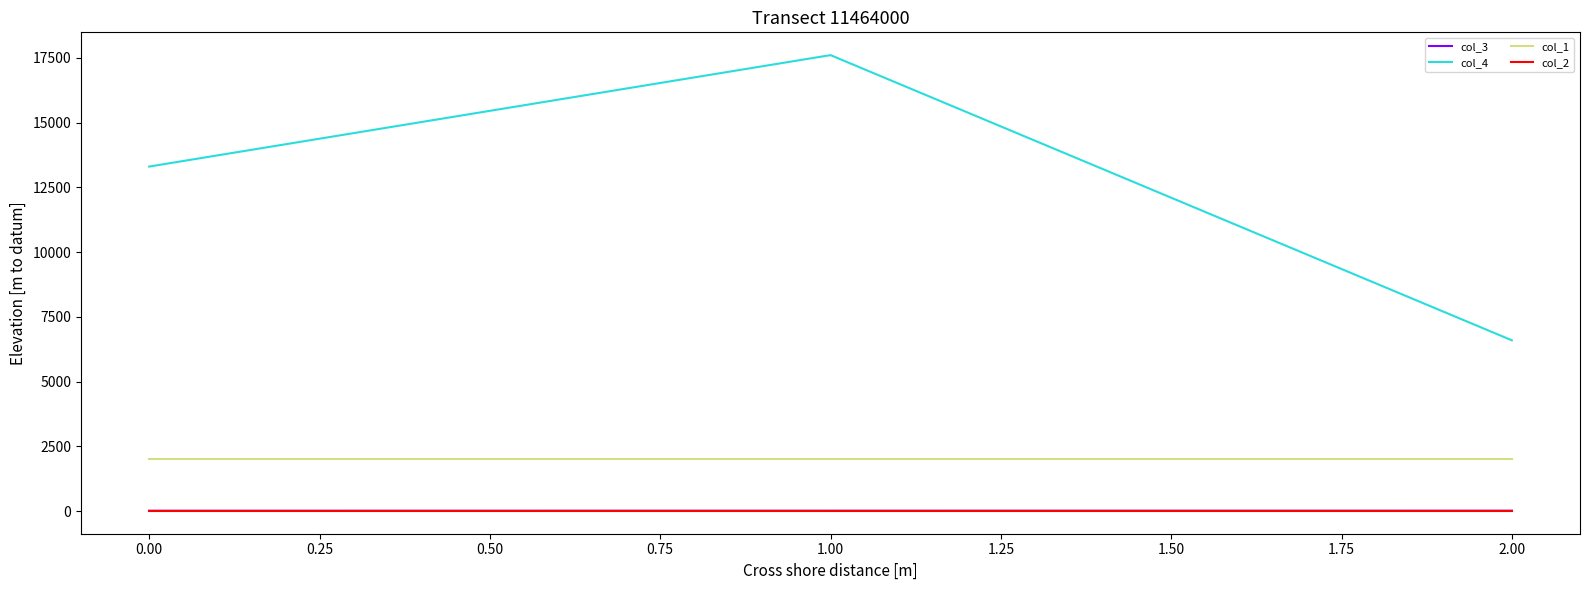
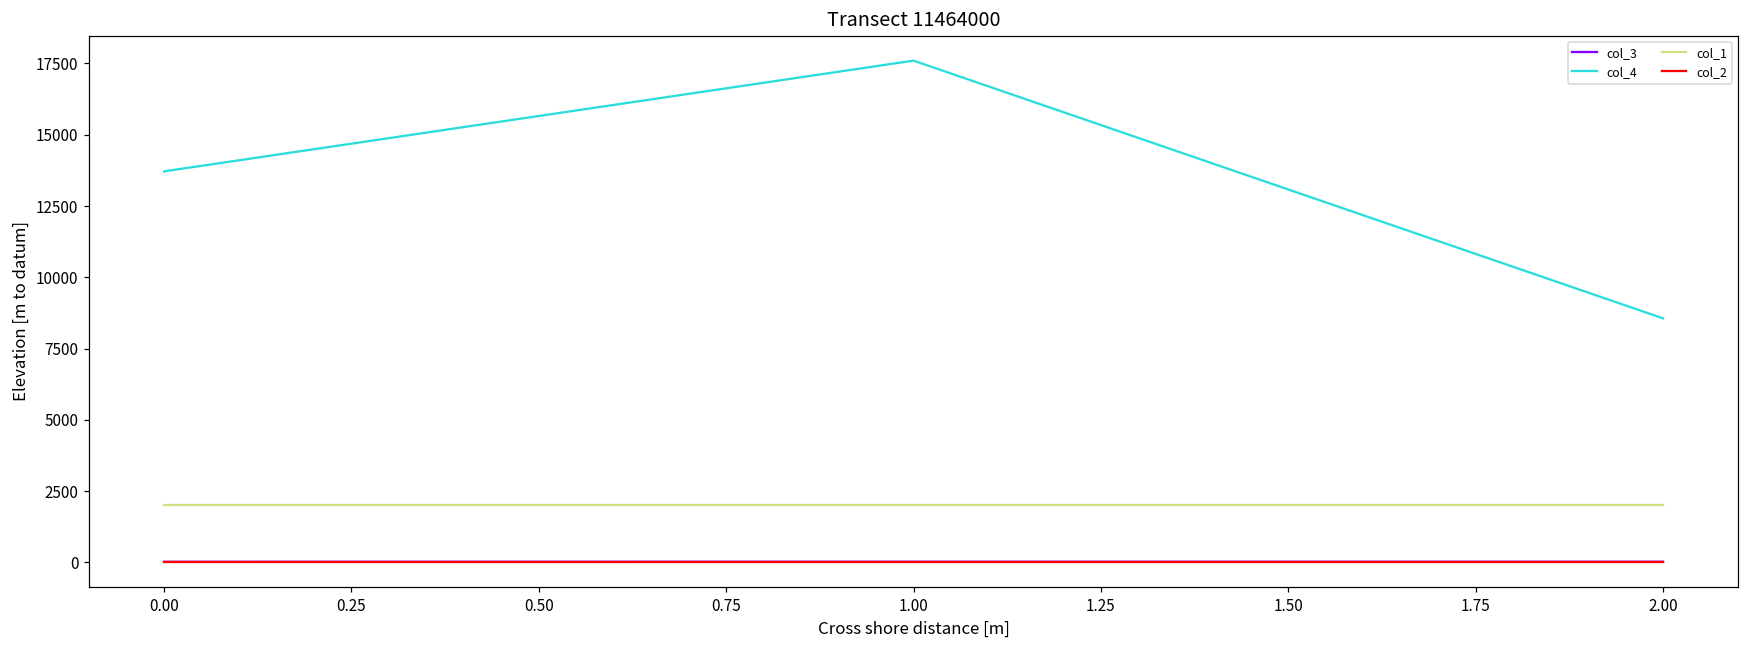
  {
    "col_2": {
      "0.00": 0,
      "1.00": 0,
      "2.00": 0
    },
    "col_4": {
-     "0.00": 13300,
+     "0.00": 13700,
      "1.00": 17600,
-     "2.00": 6600
+     "2.00": 8600
    },
    "col_1": {
      "0.00": 2000,
      "1.00": 2000,
      "2.00": 2000
    }
  }
